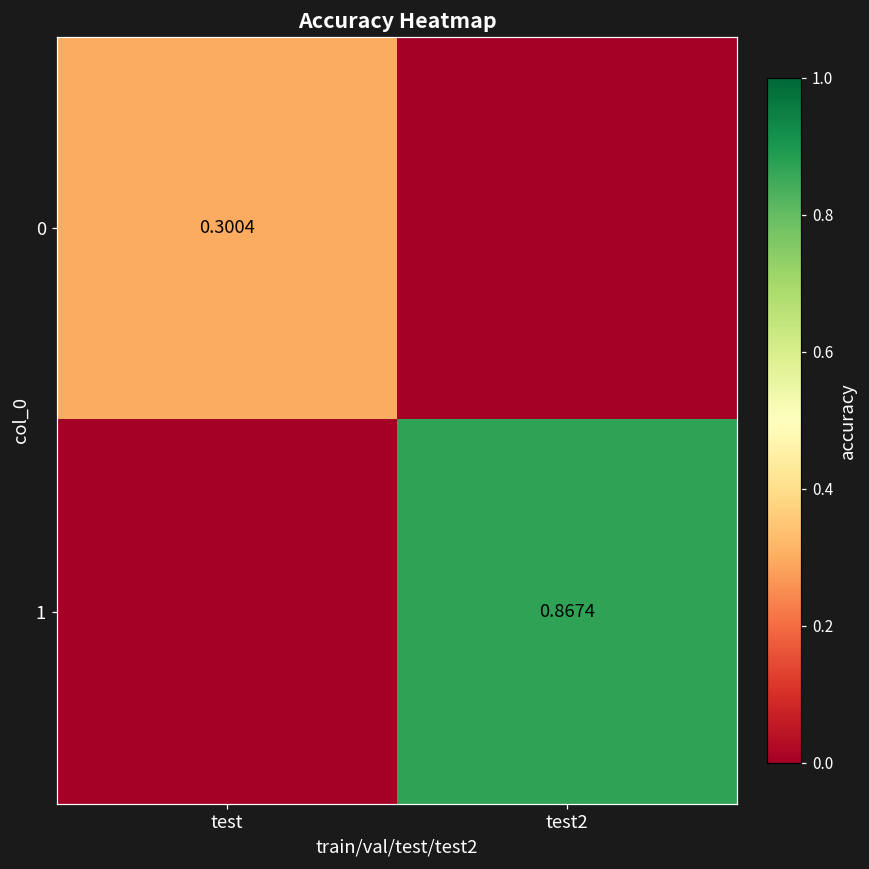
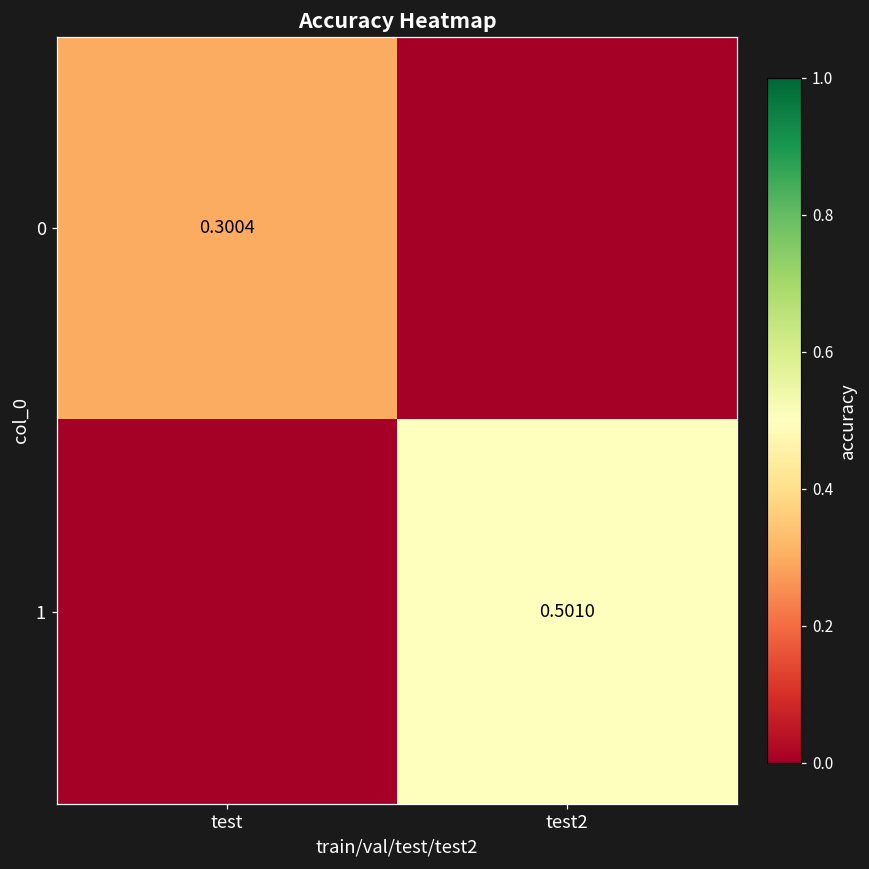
  {
    "0": {
      "test": 0.3004
    },
    "1": {
-     "test2": 0.8674
+     "test2": 0.5010
    }
  }
